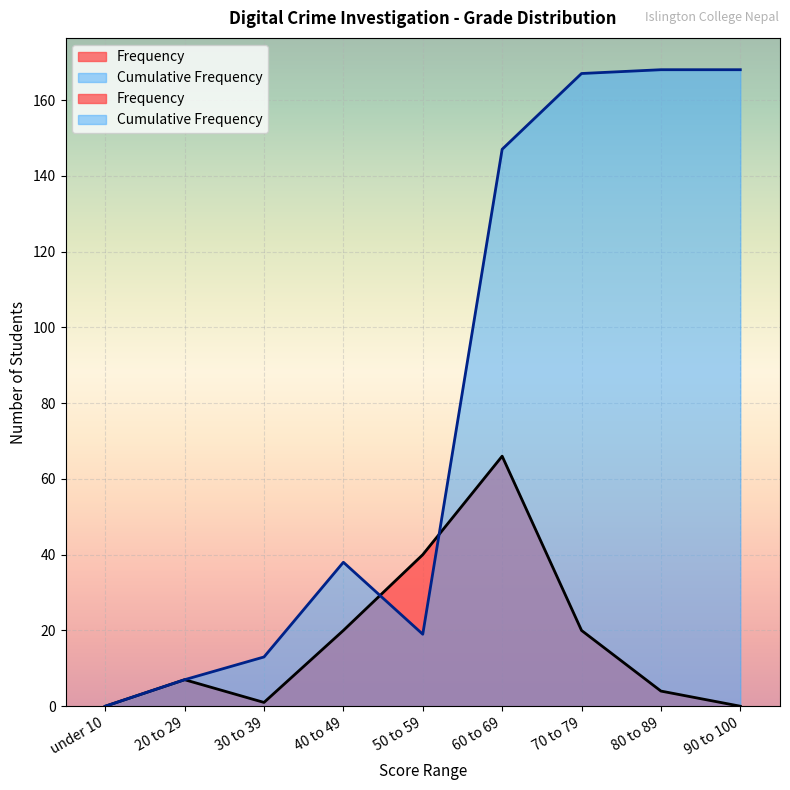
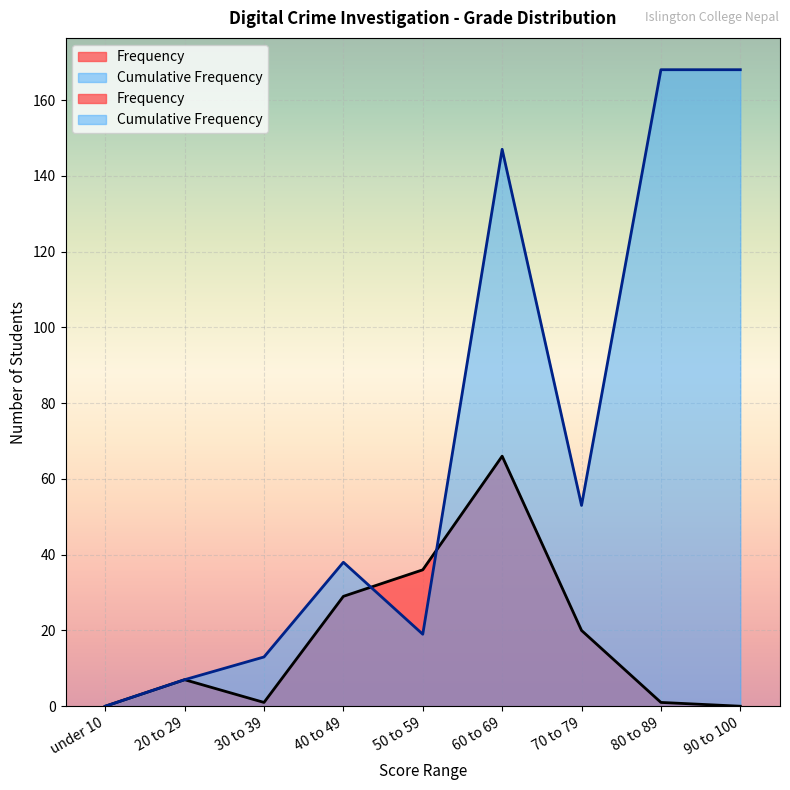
  {
    "Frequency": {
      "30 to 39": 1,
-     "40 to 49": 20,
-     "50 to 59": 40,
+     "40 to 49": 29,
+     "50 to 59": 36,
      "60 to 69": 66,
      "70 to 79": 20,
-     "80 to 89": 4,
+     "80 to 89": 1,
      "90 to 100": 0
    },
    "Cumulative Frequency": {
      "30 to 39": 13,
      "40 to 49": 38,
      "50 to 59": 19,
      "60 to 69": 147,
-     "70 to 79": 167,
+     "70 to 79": 53,
      "80 to 89": 168,
      "90 to 100": 168
    }
  }
